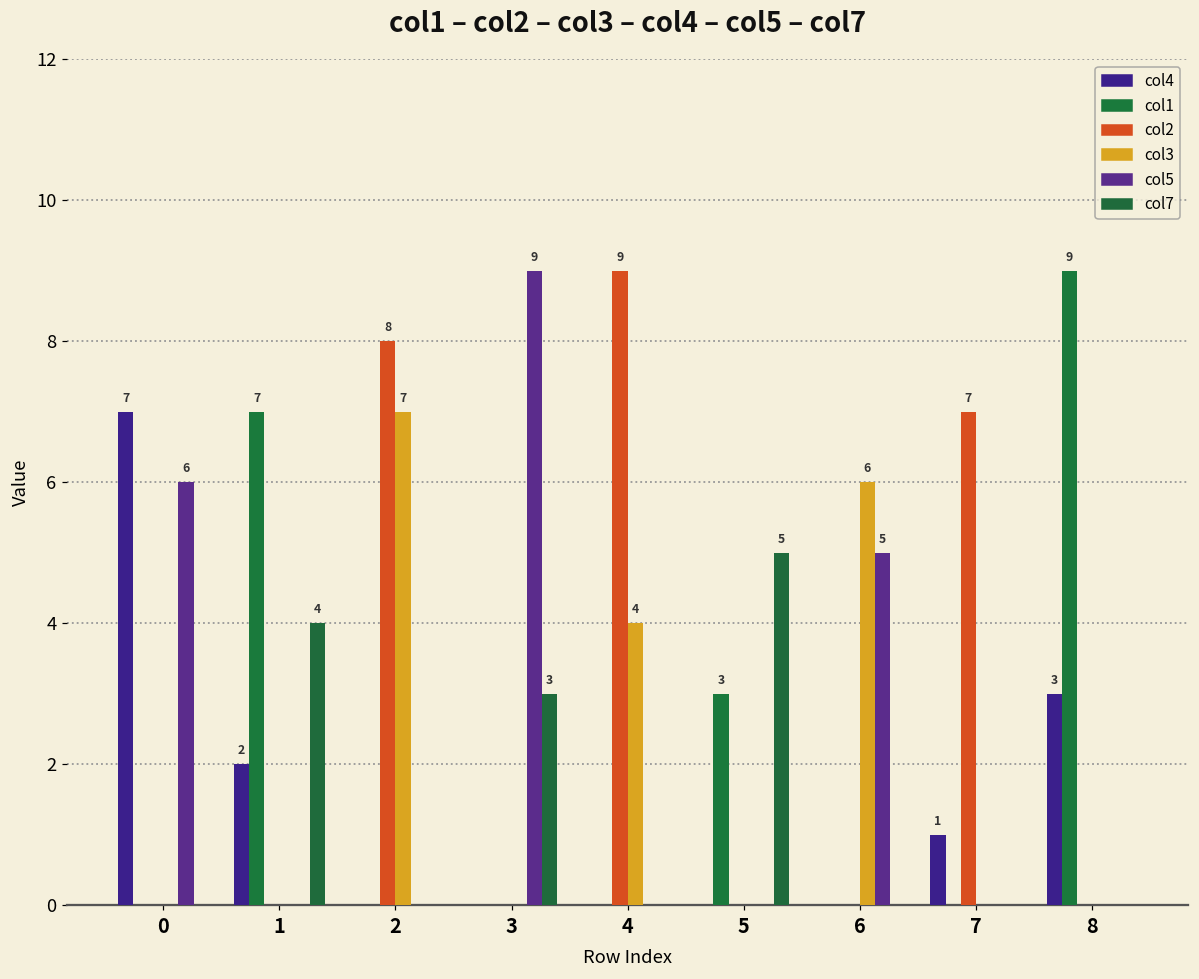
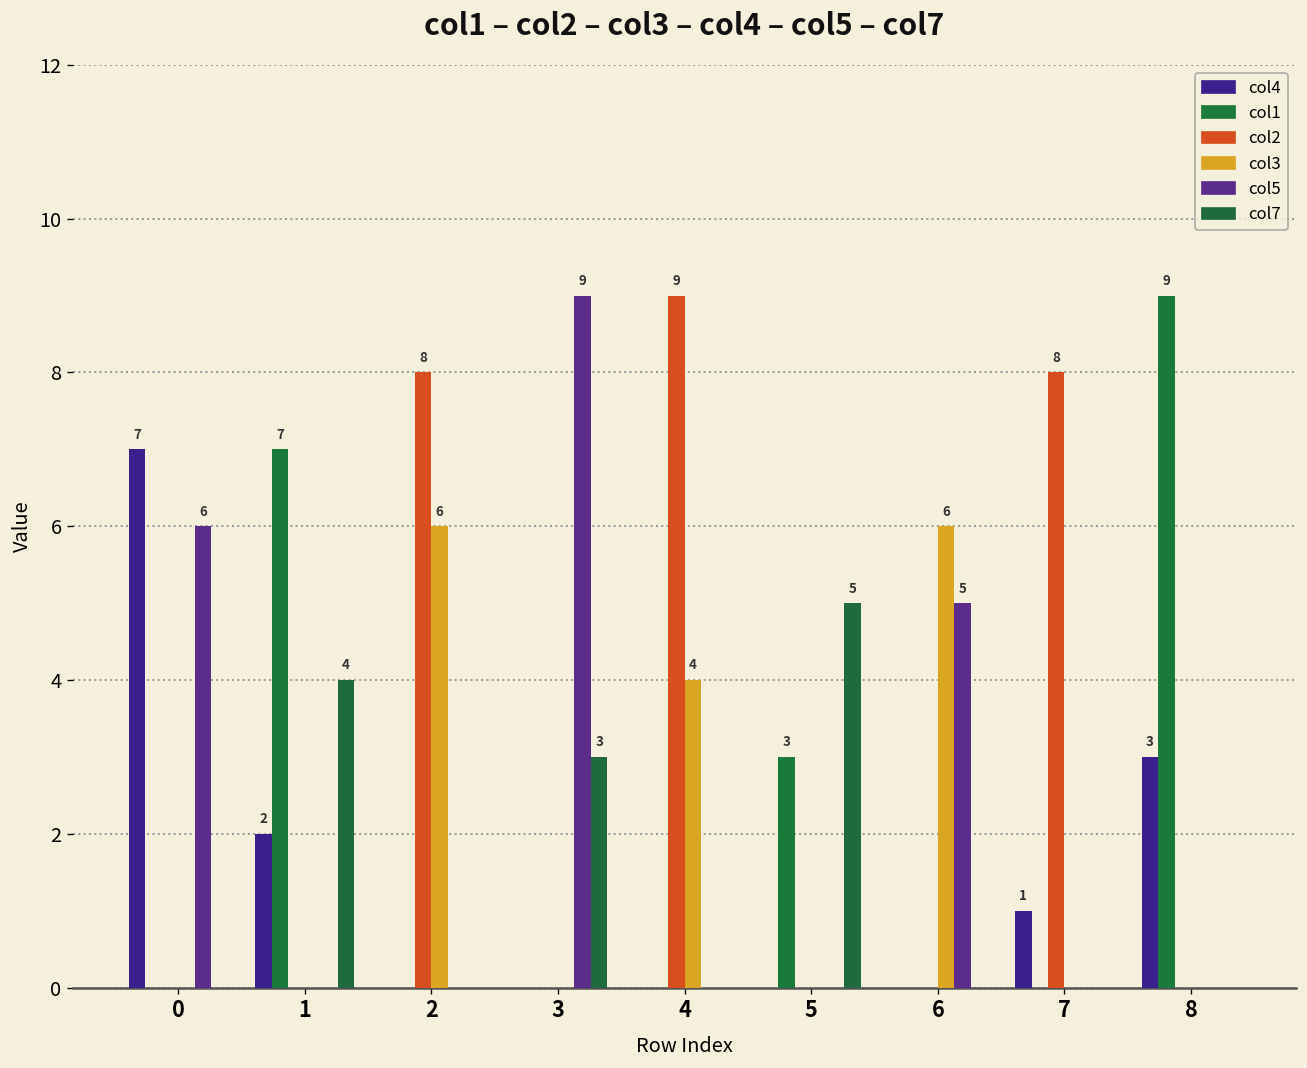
  {
    "col2": {
      "2": 8,
      "4": 9,
-     "7": 7
+     "7": 8
    },
    "col3": {
-     "2": 7,
+     "2": 6,
      "4": 4,
      "6": 6
    }
  }
